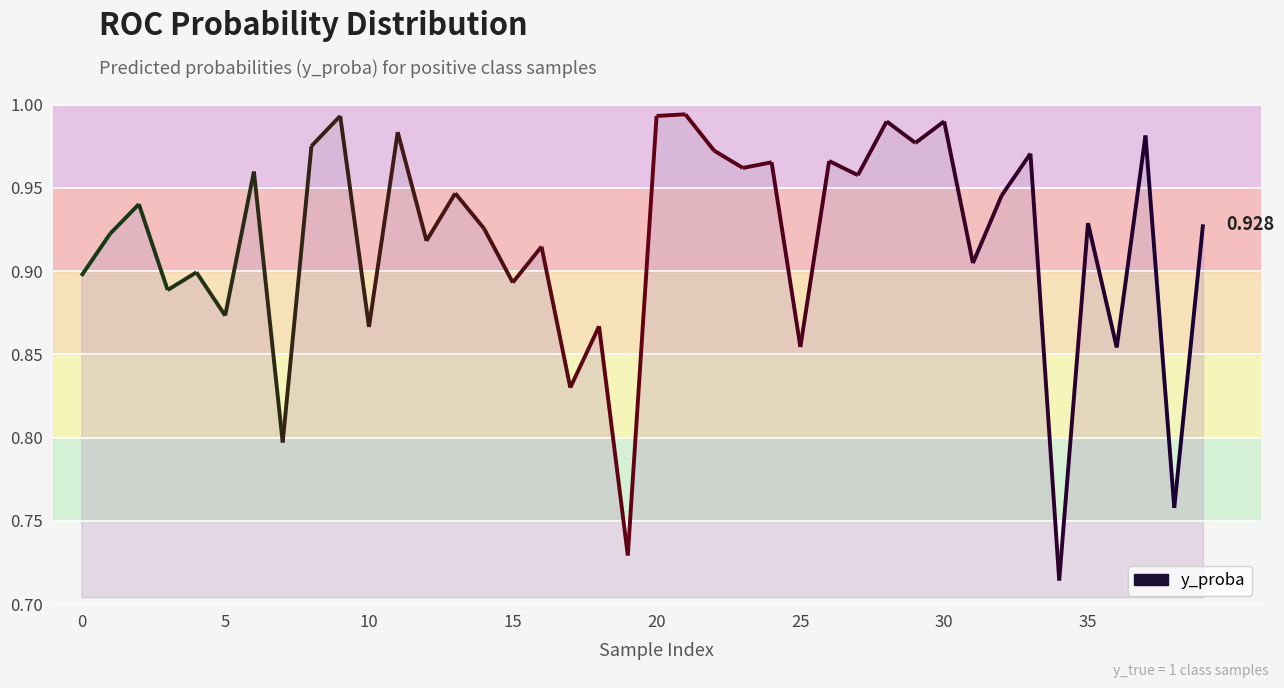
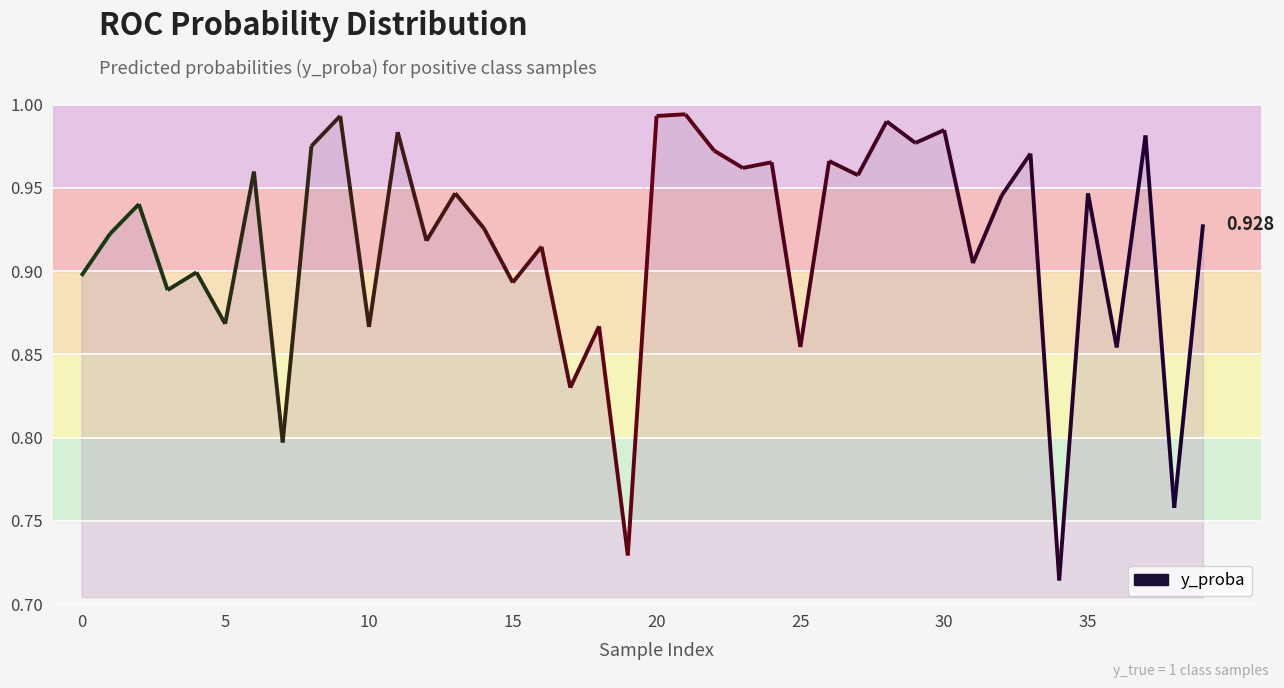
  {
    "0": 0.897,
-   "5": 0.873,
+   "5": 0.868,
    "10": 0.866,
    "15": 0.893,
    "20": 0.993,
    "25": 0.854,
-   "30": 0.990,
-   "35": 0.929
+   "30": 0.985,
+   "35": 0.947
  }
